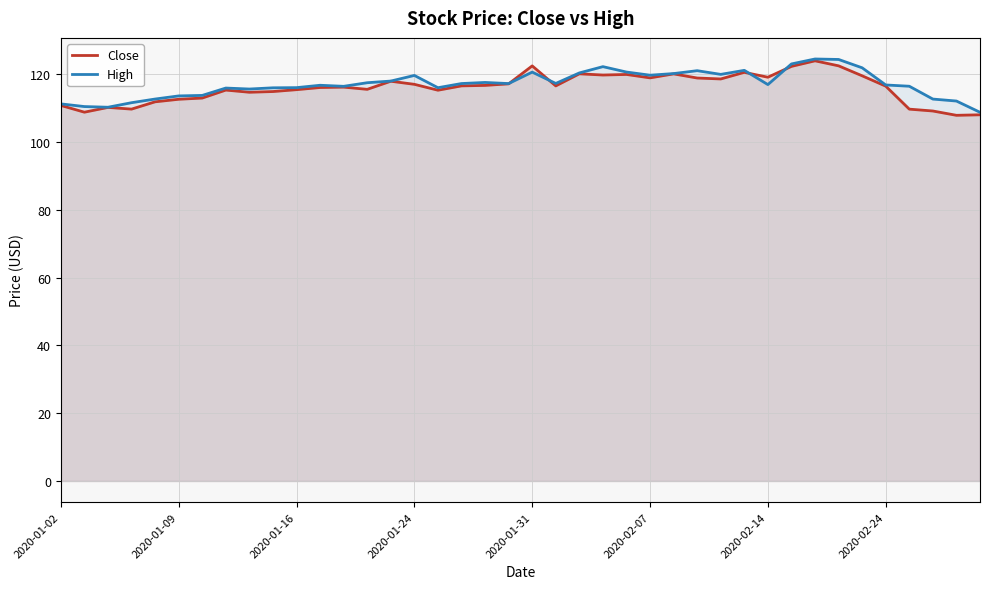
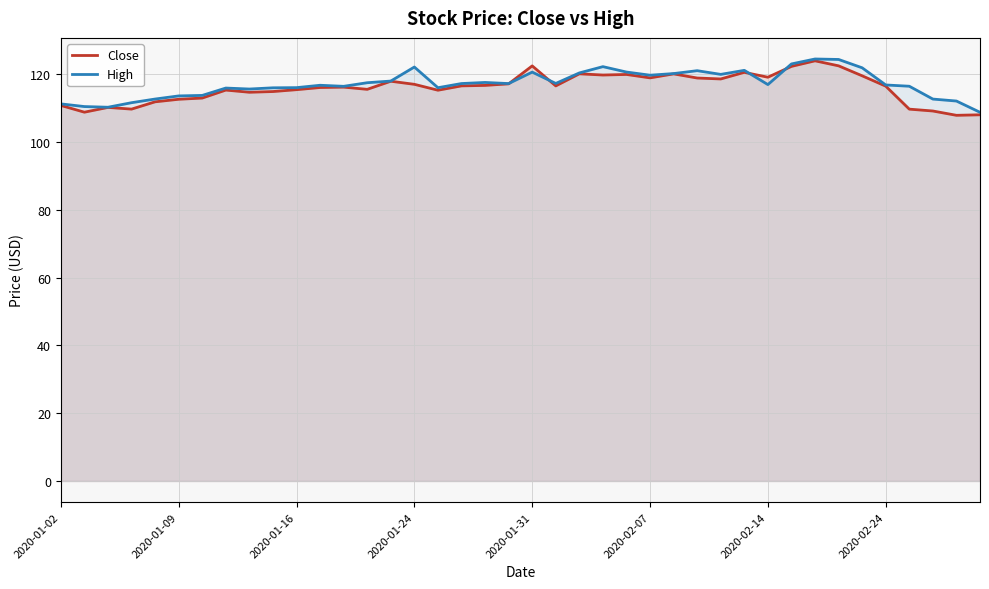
  {
    "Close": {
      "2020-01-09": 113,
      "2020-01-24": 117,
      "2020-01-31": 122,
      "2020-02-07": 119,
      "2020-02-14": 119
    },
    "High": {
      "2020-01-09": 114,
-     "2020-01-24": 120,
+     "2020-01-24": 122,
      "2020-01-31": 121,
      "2020-02-07": 120,
      "2020-02-14": 117
    }
  }
